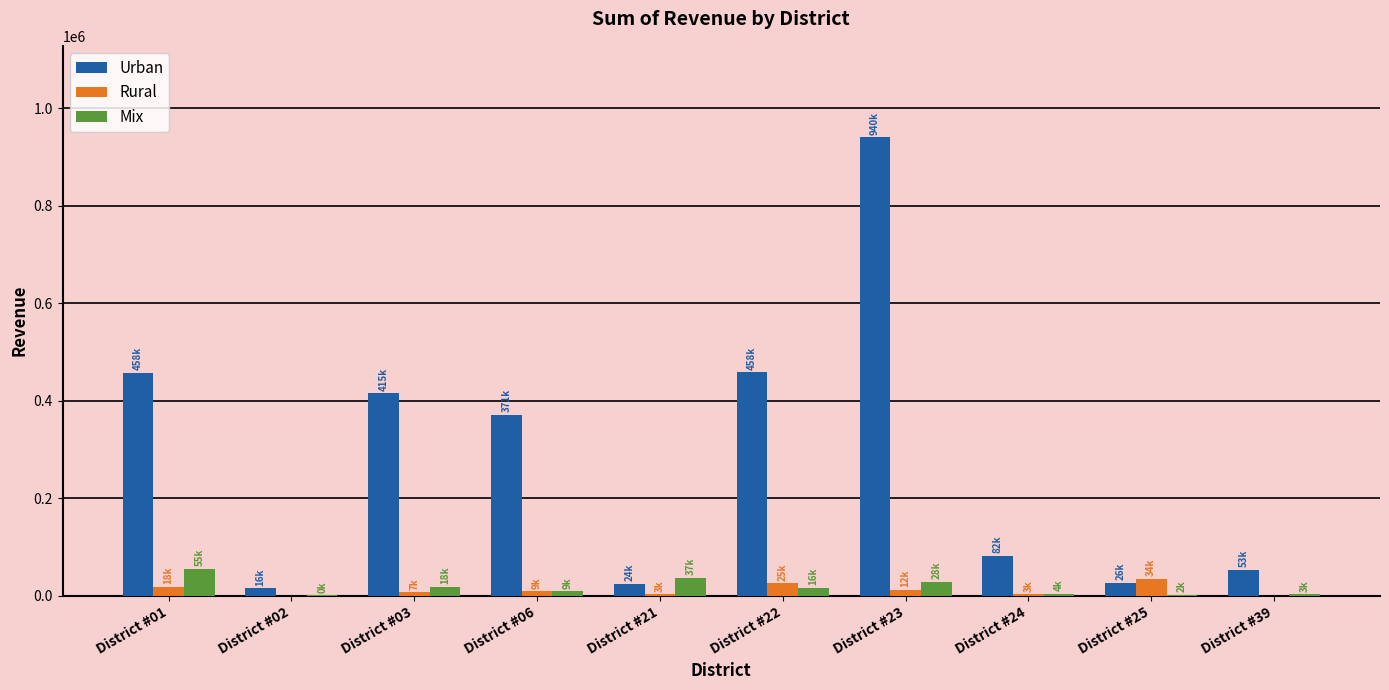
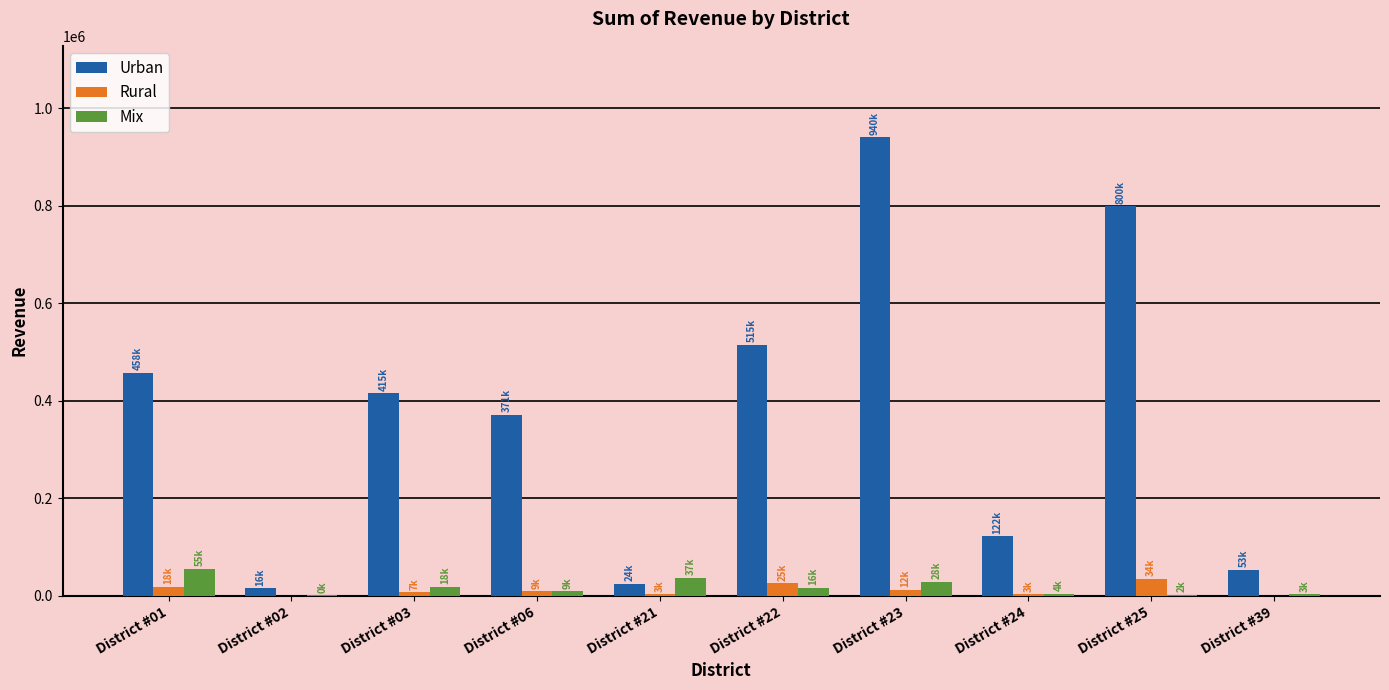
  {
    "Urban": {
      "District #01": "458k",
      "District #02": "16k",
      "District #03": "415k",
      "District #06": "371k",
      "District #21": "24k",
-     "District #22": "458k",
+     "District #22": "515k",
      "District #23": "940k",
-     "District #24": "82k",
-     "District #25": "26k",
+     "District #24": "122k",
+     "District #25": "800k",
      "District #39": "53k"
    },
    "Rural": {
      "District #01": "18k",
      "District #03": "7k",
      "District #06": "9k",
      "District #21": "3k",
      "District #22": "25k",
      "District #23": "12k",
      "District #24": "3k",
      "District #25": "34k"
    },
    "Mix": {
      "District #01": "55k",
      "District #03": "18k",
      "District #06": "9k",
      "District #21": "37k",
      "District #22": "16k",
      "District #23": "28k",
      "District #24": "4k",
      "District #25": "2k",
      "District #39": "3k"
    }
  }
